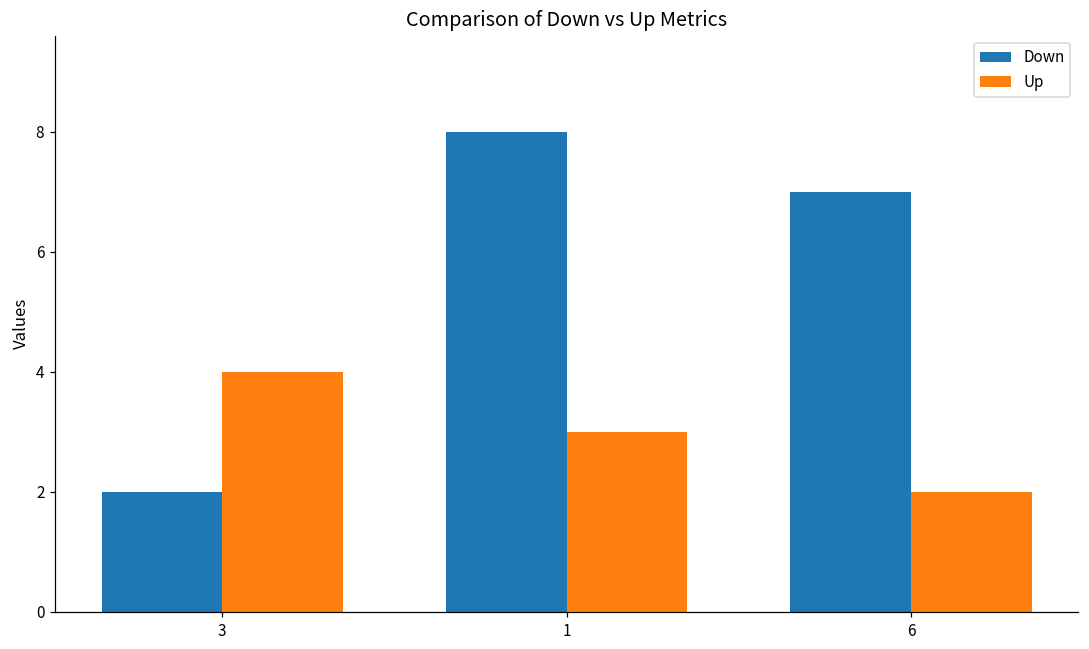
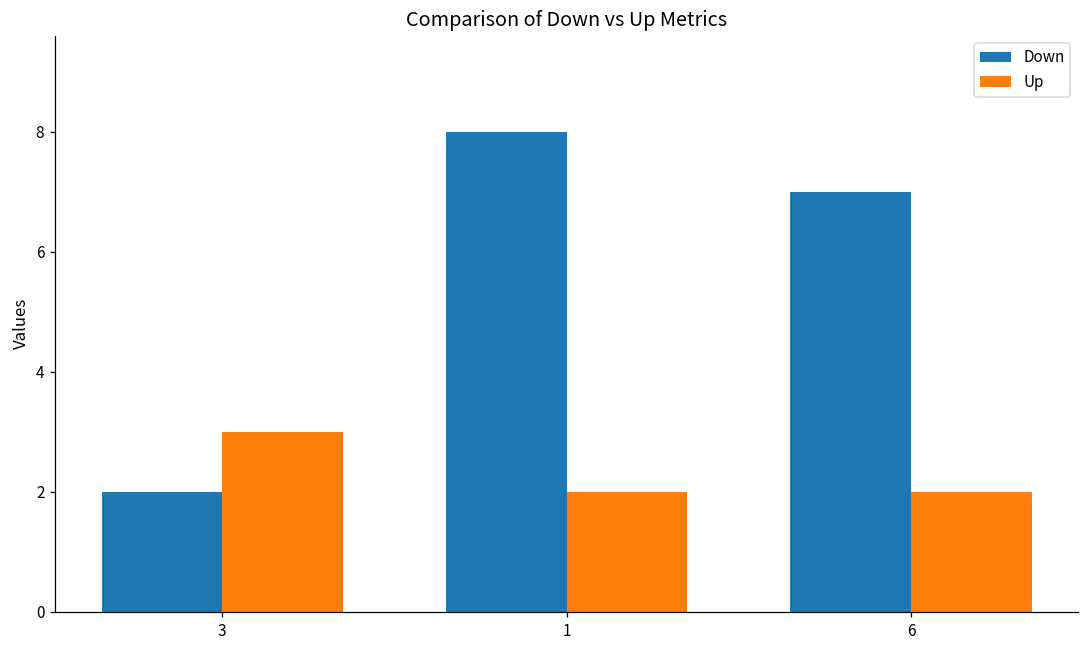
  {
    "Down": {
      "3": 2,
      "1": 8,
      "6": 7
    },
    "Up": {
-     "3": 4,
-     "1": 3,
+     "3": 3,
+     "1": 2,
      "6": 2
    }
  }
